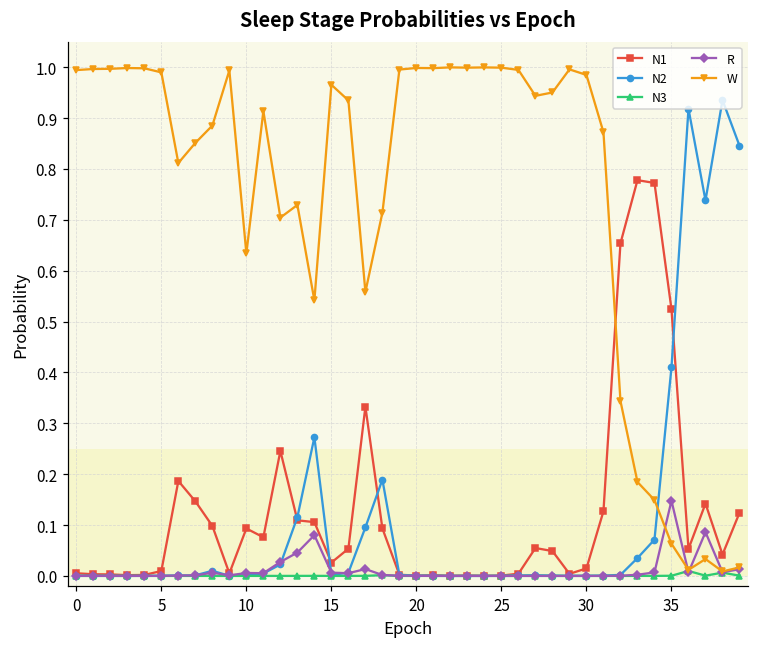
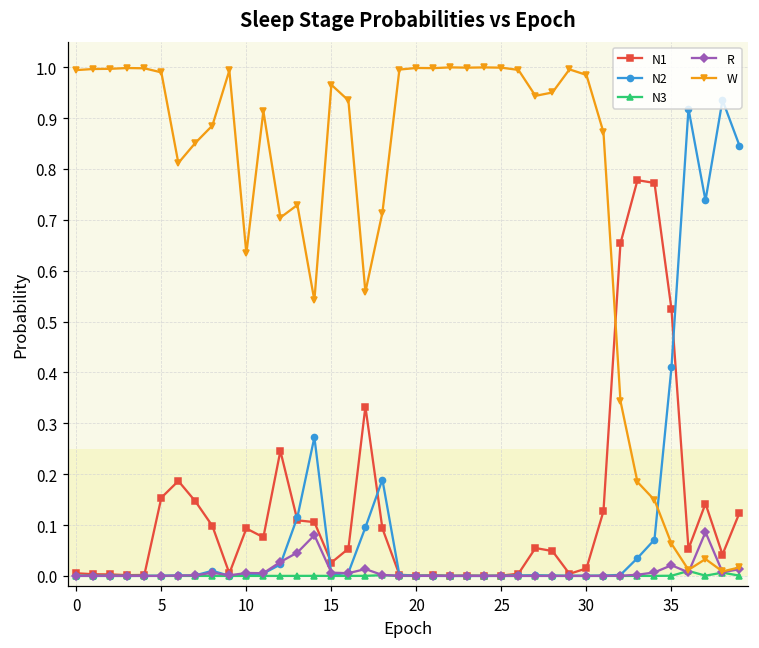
  {
    "N1": {
-     "5": 0.01,
+     "5": 0.15,
      "10": 0.09,
      "15": 0.03,
      "30": 0.01,
      "35": 0.52
    },
    "N2": {
      "35": 0.41
    },
    "N3": {
      "35": 0.00
    },
    "R": {
-     "35": 0.15
+     "35": 0.02
    },
    "W": {
      "0": 0.99,
      "5": 0.99,
      "10": 0.63,
      "15": 0.97,
      "20": 1.00,
      "25": 1.00,
      "30": 0.98,
      "35": 0.06
    }
  }
